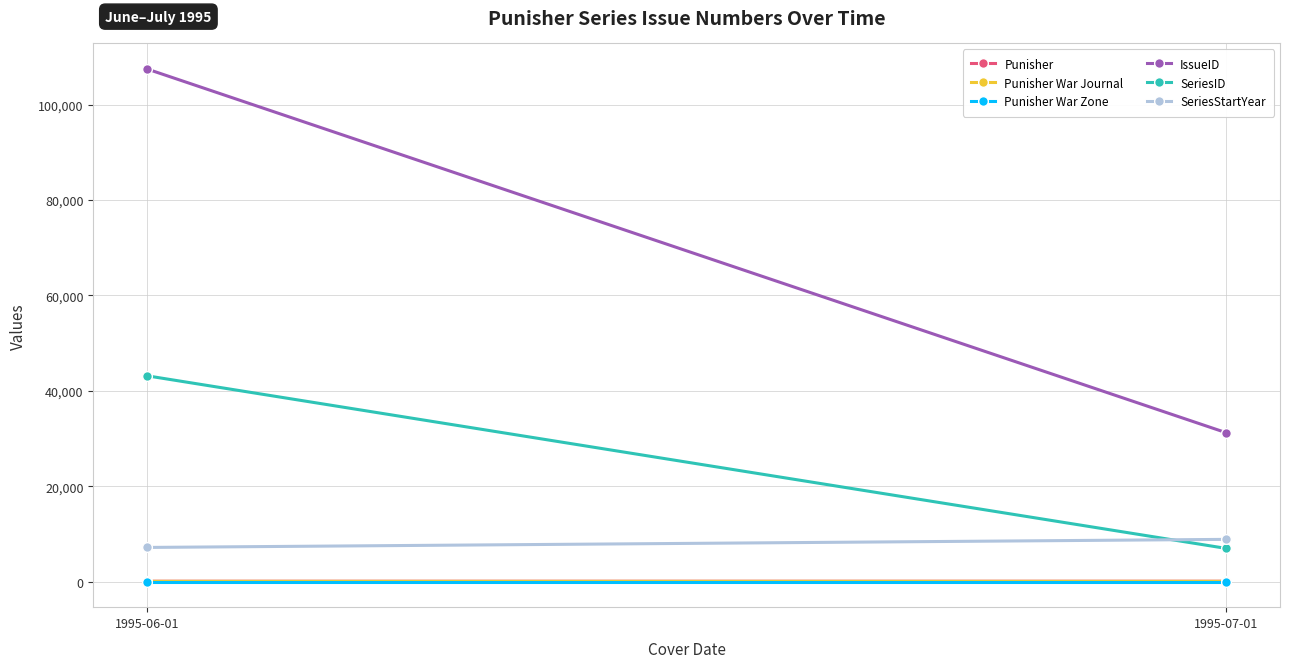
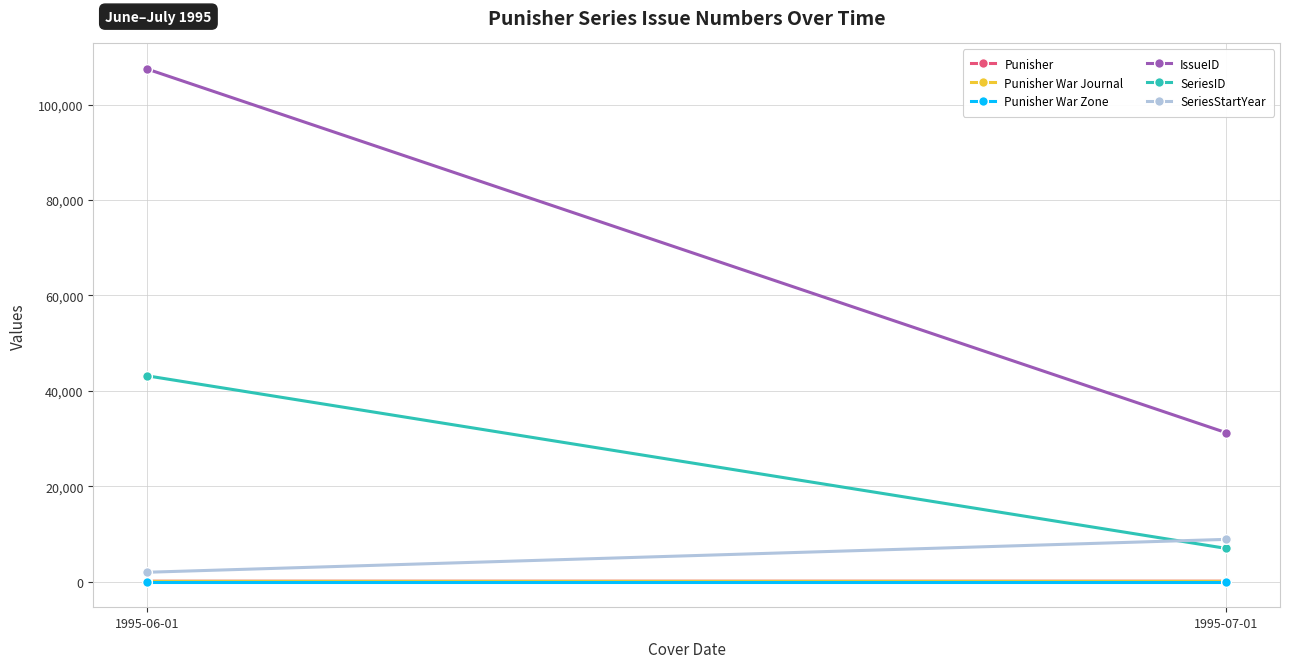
  {
    "Punisher War Zone": {
      "1995-06-01": "0",
      "1995-07-01": "0"
    },
    "IssueID": {
      "1995-06-01": "107,000",
      "1995-07-01": "31,000"
    },
    "SeriesID": {
      "1995-06-01": "43,000",
      "1995-07-01": "7,000"
    },
    "SeriesStartYear": {
-     "1995-06-01": "7,000",
+     "1995-06-01": "2,000",
      "1995-07-01": "9,000"
    }
  }
